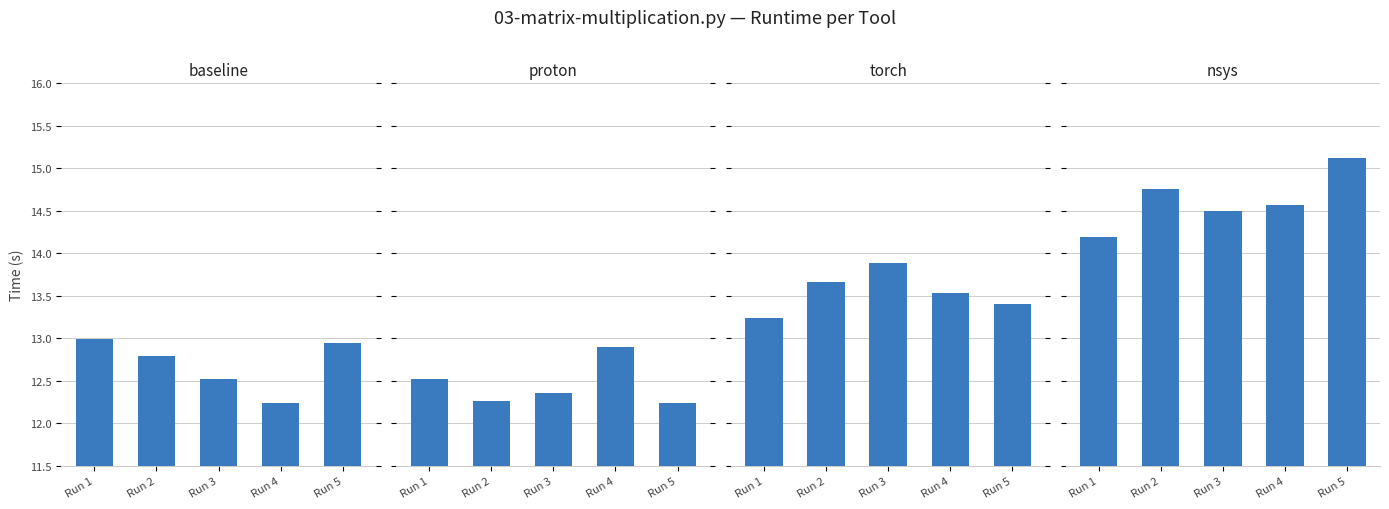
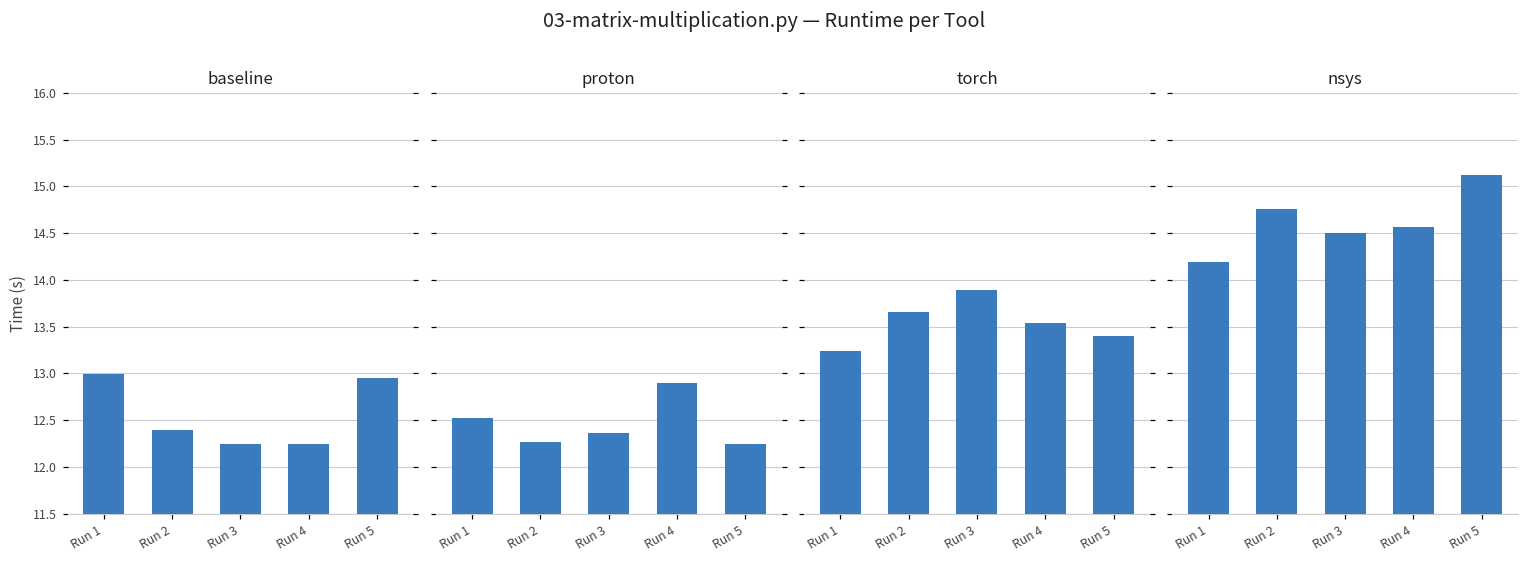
  {
    "baseline": {
      "Run 1": 13.0,
-     "Run 2": 12.8,
-     "Run 3": 12.5,
+     "Run 2": 12.4,
+     "Run 3": 12.3,
      "Run 4": 12.2,
      "Run 5": 13.0
    }
  }
